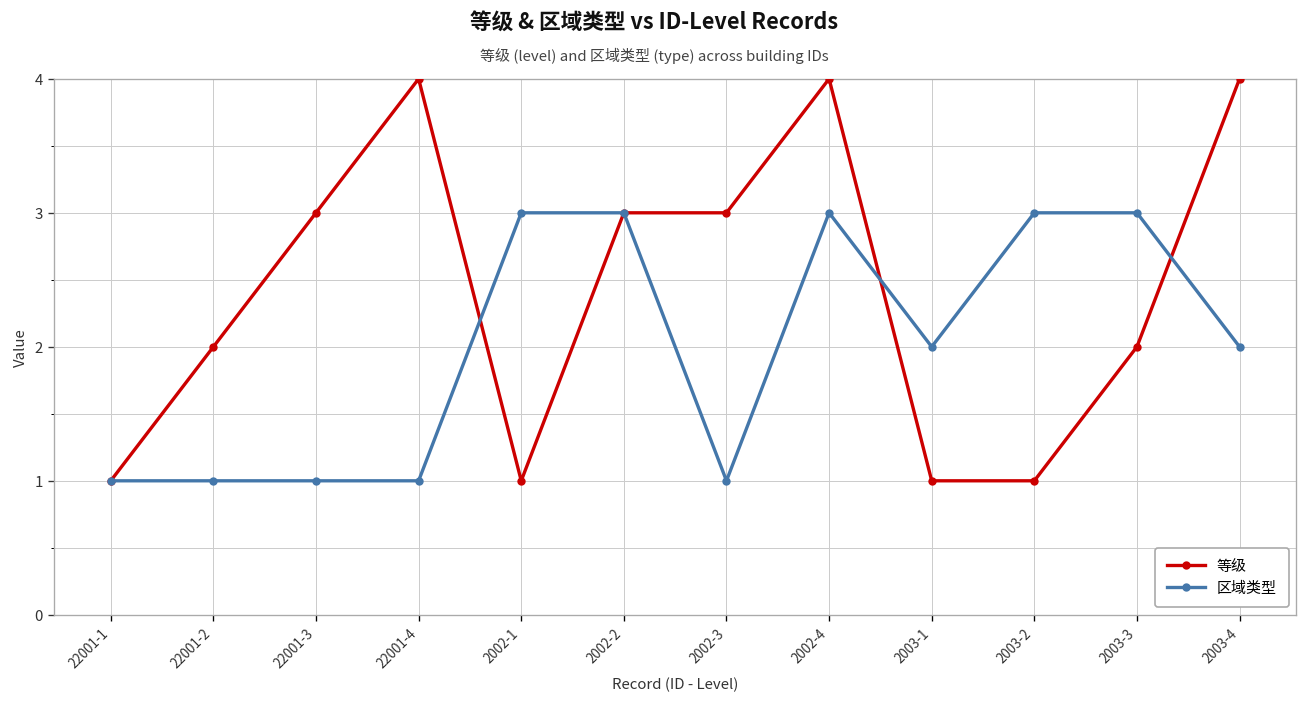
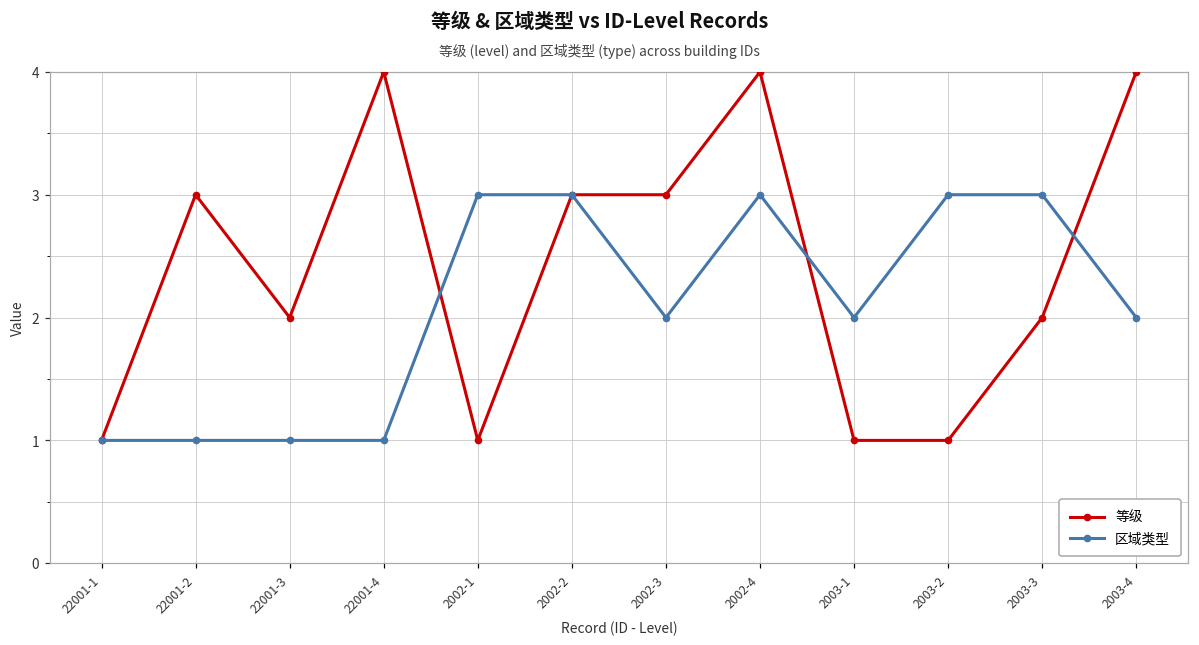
  {
    "等级": {
-     "22001-2": 2,
-     "22001-3": 3,
+     "22001-2": 3,
+     "22001-3": 2,
      "22001-4": 4,
      "2002-1": 1,
      "2002-3": 3,
      "2002-4": 4,
      "2003-1": 1,
      "2003-2": 1,
      "2003-3": 2,
      "2003-4": 4
    },
    "区域类型": {
      "22001-2": 1,
      "22001-3": 1,
      "22001-4": 1,
      "2002-1": 3,
-     "2002-3": 1,
+     "2002-3": 2,
      "2002-4": 3,
      "2003-1": 2,
      "2003-2": 3,
      "2003-3": 3,
      "2003-4": 2
    }
  }
